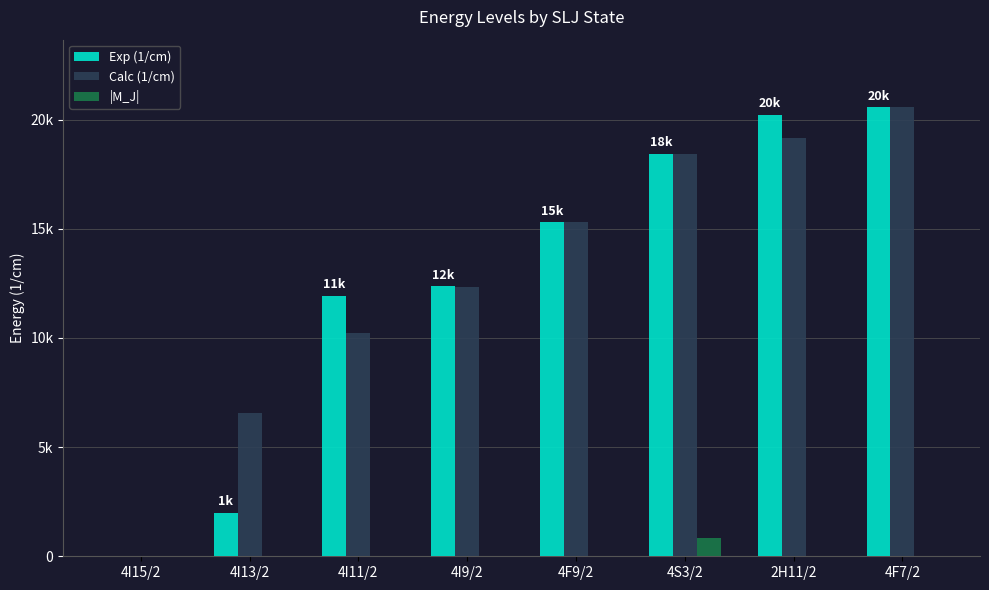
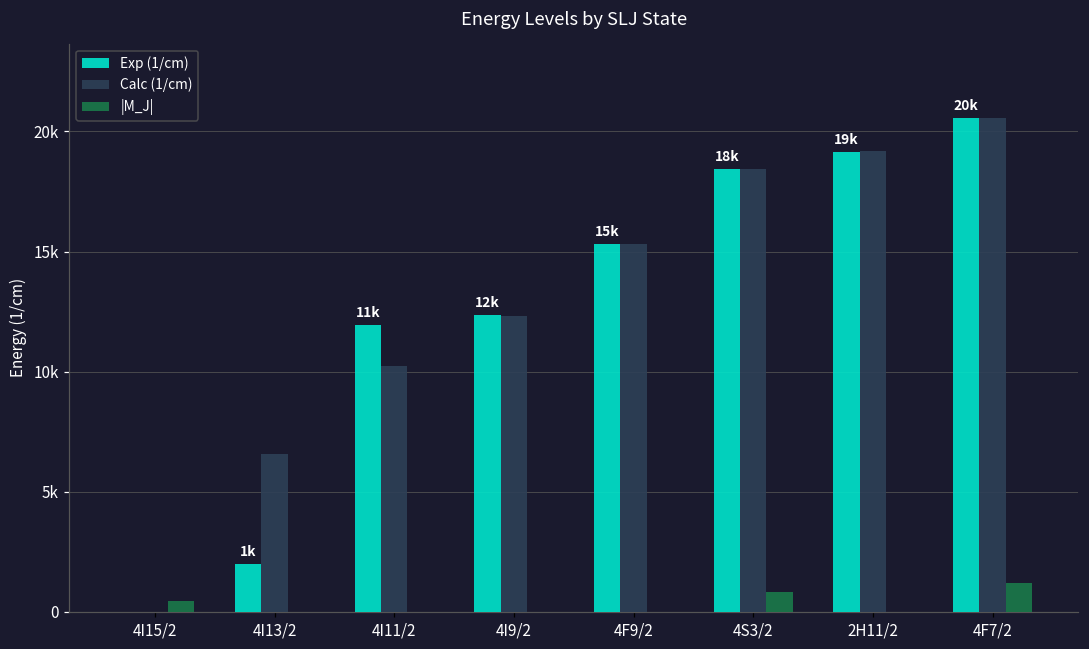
  {
    "Exp (1/cm)": {
      "4I9/2": "12k",
      "4F9/2": "15k",
      "4S3/2": "18k",
-     "2H11/2": "20k"
+     "2H11/2": "19k"
    },
    "Calc (1/cm)": {
      "4I13/2": "6600",
      "4I11/2": "10200",
      "4F7/2": "20600"
    },
    "|M_J|": {
-     "4I15/2": "0",
+     "4I15/2": "500",
      "4S3/2": "800",
-     "4F7/2": "0"
+     "4F7/2": "1200"
    }
  }
